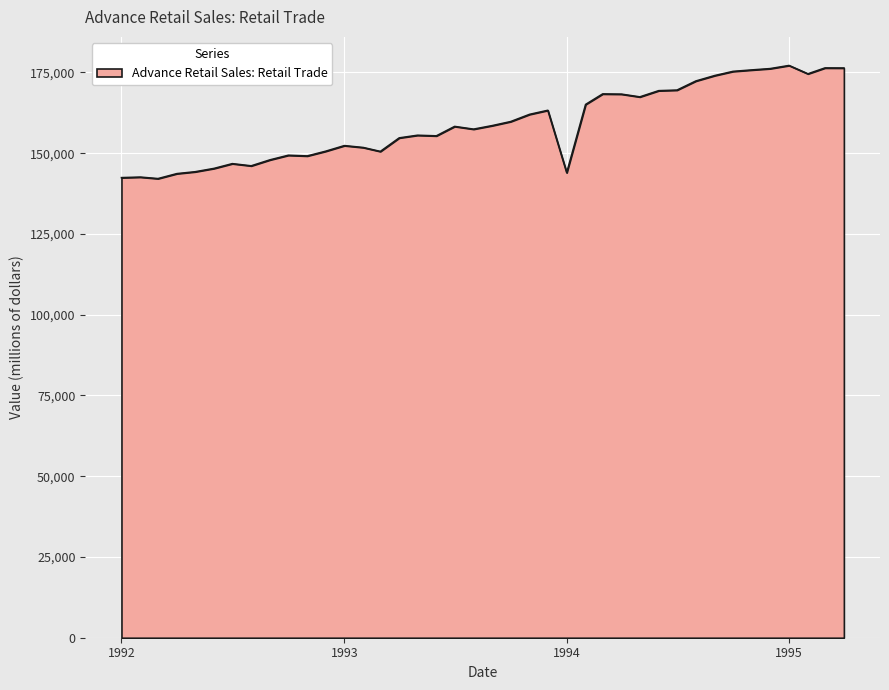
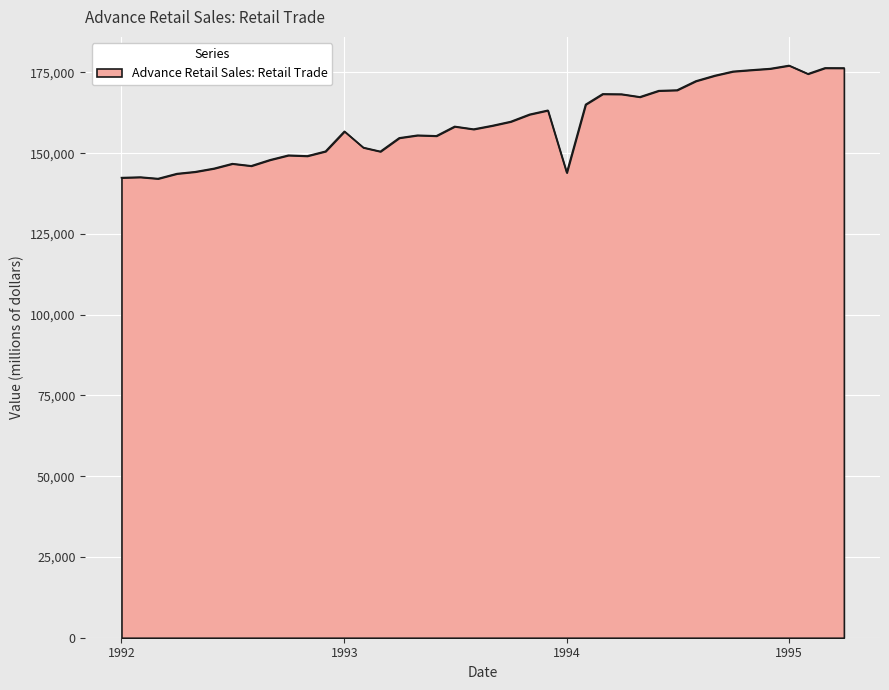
  {
    "1992": "142,000",
-   "1993": "152,000",
+   "1993": "157,000",
    "1994": "144,000",
    "1995": "177,000"
  }
